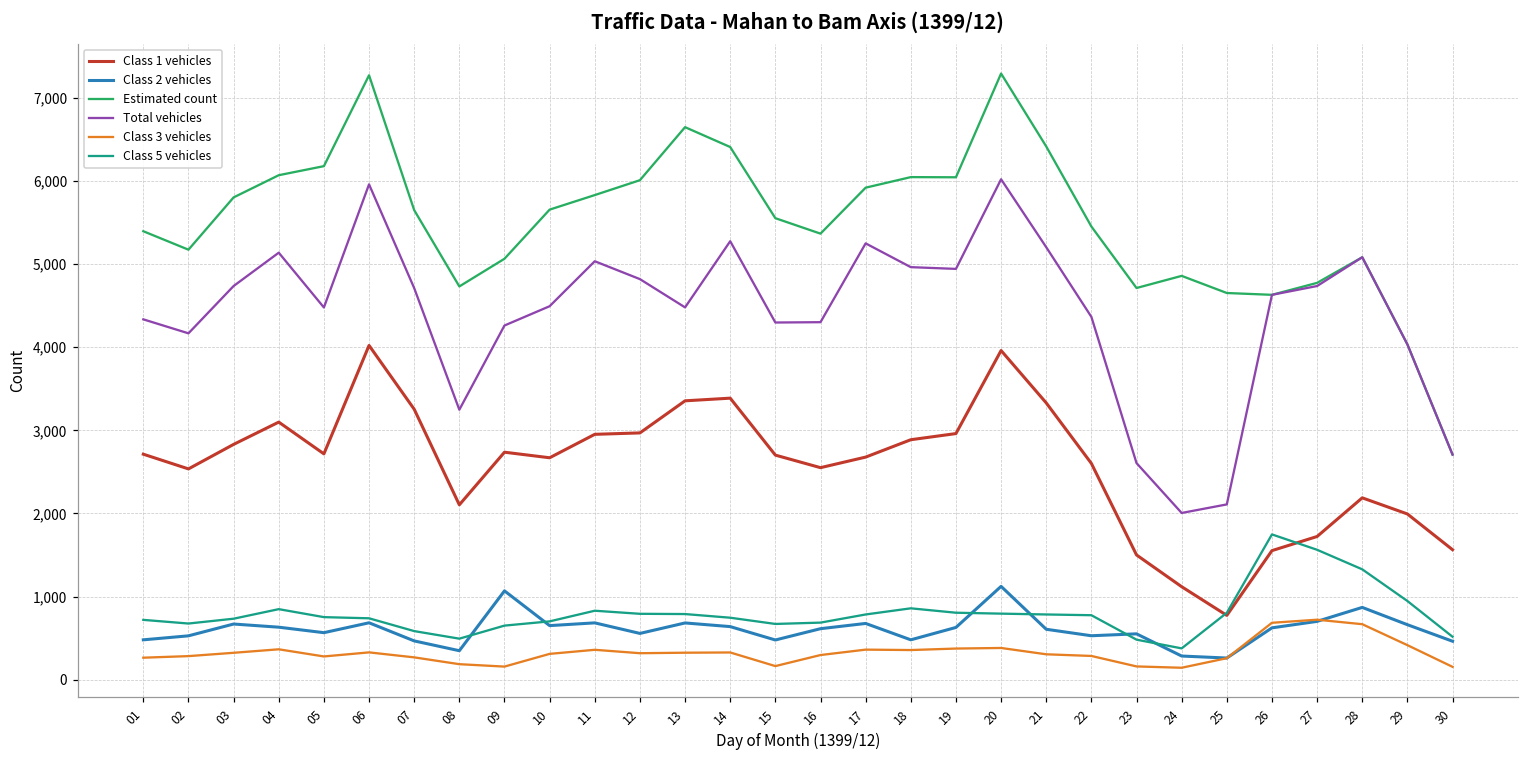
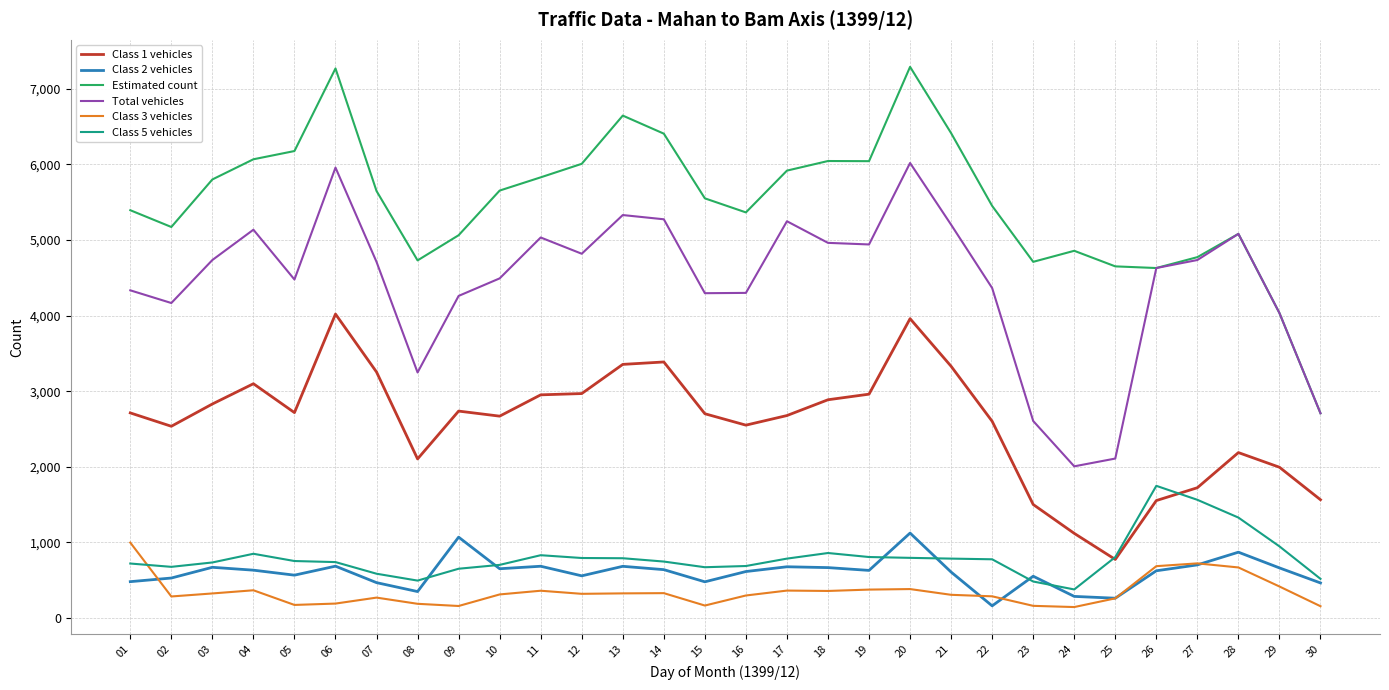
  {
    "Class 1 vehicles": {
      "01": "2,700",
      "02": "2,500",
      "03": "2,800",
      "04": "3,100",
      "05": "2,700",
      "06": "4,000",
      "07": "3,300",
      "08": "2,100",
      "09": "2,700",
      "10": "2,700",
      "11": "3,000",
      "12": "3,000",
      "13": "3,400",
      "14": "3,400",
      "15": "2,700",
      "16": "2,600",
      "17": "2,700",
      "18": "2,900",
      "19": "3,000",
      "20": "4,000",
      "21": "3,300",
      "22": "2,600",
      "23": "1,500",
      "24": "1,100",
      "26": "1,600",
      "27": "1,700",
      "28": "2,200",
      "29": "2,000",
      "30": "1,600"
    },
    "Class 2 vehicles": {
      "01": "500",
      "02": "500",
      "03": "700",
      "04": "600",
      "05": "600",
      "06": "700",
      "07": "500",
      "08": "300",
      "09": "1,100",
      "10": "700",
      "11": "700",
      "12": "600",
      "13": "700",
      "14": "600",
      "15": "500",
      "16": "600",
      "17": "700",
-     "18": "500",
+     "18": "700",
      "19": "600",
      "20": "1,100",
      "21": "600",
-     "22": "500",
+     "22": "200",
      "23": "600",
      "24": "300",
      "26": "600",
      "28": "900",
      "29": "700",
      "30": "500"
    },
    "Total vehicles": {
      "01": "4,300",
      "02": "4,200",
      "03": "4,700",
      "04": "5,100",
      "05": "4,500",
      "06": "6,000",
      "07": "4,700",
      "08": "3,200",
      "09": "4,300",
      "10": "4,500",
      "11": "5,000",
      "12": "4,800",
-     "13": "4,500",
+     "13": "5,300",
      "14": "5,300",
      "15": "4,300",
      "16": "4,300",
      "17": "5,200",
      "18": "5,000",
      "19": "4,900",
      "20": "6,000",
      "21": "5,200",
      "22": "4,400",
      "23": "2,600",
      "24": "2,000",
      "25": "2,100",
      "27": "4,700"
    },
    "Class 3 vehicles": {
-     "01": "300",
+     "01": "1,000",
      "02": "300",
      "03": "300",
      "04": "400",
-     "05": "300",
-     "06": "300",
+     "05": "200",
+     "06": "200",
      "07": "300",
      "08": "200",
      "09": "200",
      "10": "300",
      "11": "400",
      "12": "300",
      "13": "300",
      "14": "300",
      "15": "200",
      "16": "300",
      "17": "400",
      "18": "400",
      "19": "400",
      "20": "400",
      "21": "300",
      "22": "300",
      "23": "200",
      "24": "100",
      "26": "700",
      "28": "700",
      "29": "400",
      "30": "200"
    }
  }
